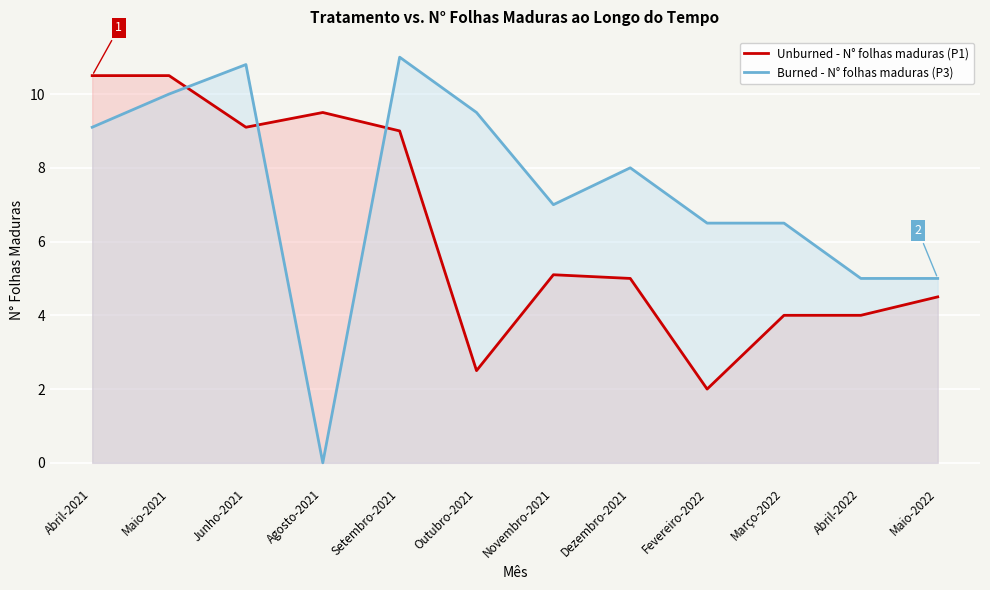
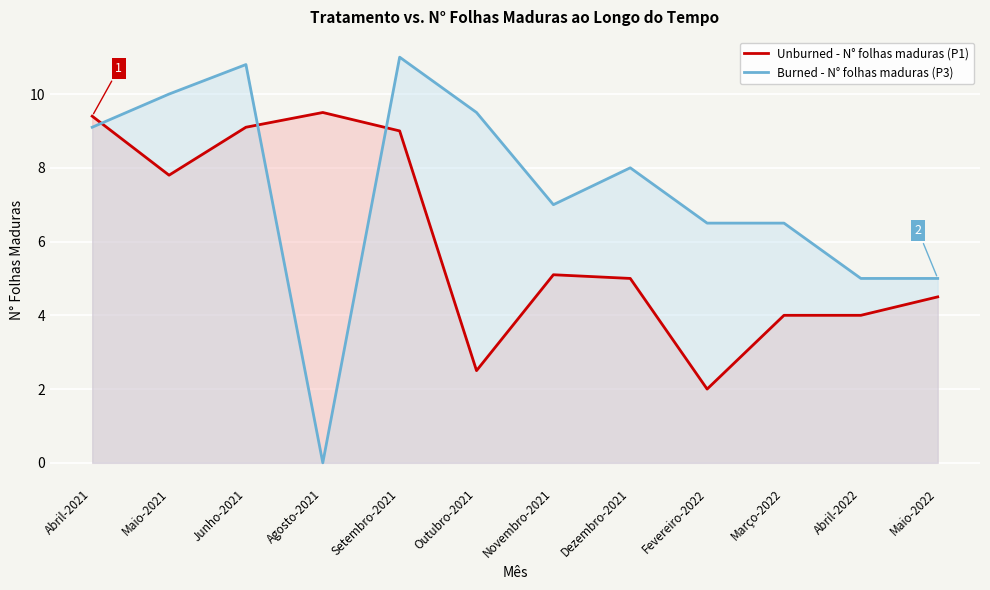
  {
    "Unburned - N° folhas maduras (P1)": {
-     "Abril-2021": 10.5,
-     "Maio-2021": 10.5,
+     "Abril-2021": 9.4,
+     "Maio-2021": 7.8,
      "Junho-2021": 9.1,
      "Agosto-2021": 9.5,
      "Setembro-2021": 9.0,
      "Outubro-2021": 2.5,
      "Novembro-2021": 5.1,
      "Dezembro-2021": 5.0,
      "Fevereiro-2022": 2.0,
      "Março-2022": 4.0,
      "Abril-2022": 4.0,
      "Maio-2022": 4.5
    },
    "Burned - N° folhas maduras (P3)": {
      "Abril-2021": 9.1,
      "Maio-2021": 10.0,
      "Junho-2021": 10.8,
      "Agosto-2021": 0.0,
      "Setembro-2021": 11.0,
      "Outubro-2021": 9.5,
      "Novembro-2021": 7.0,
      "Dezembro-2021": 8.0,
      "Fevereiro-2022": 6.5,
      "Março-2022": 6.5,
      "Abril-2022": 5.0,
      "Maio-2022": 5.0
    }
  }
